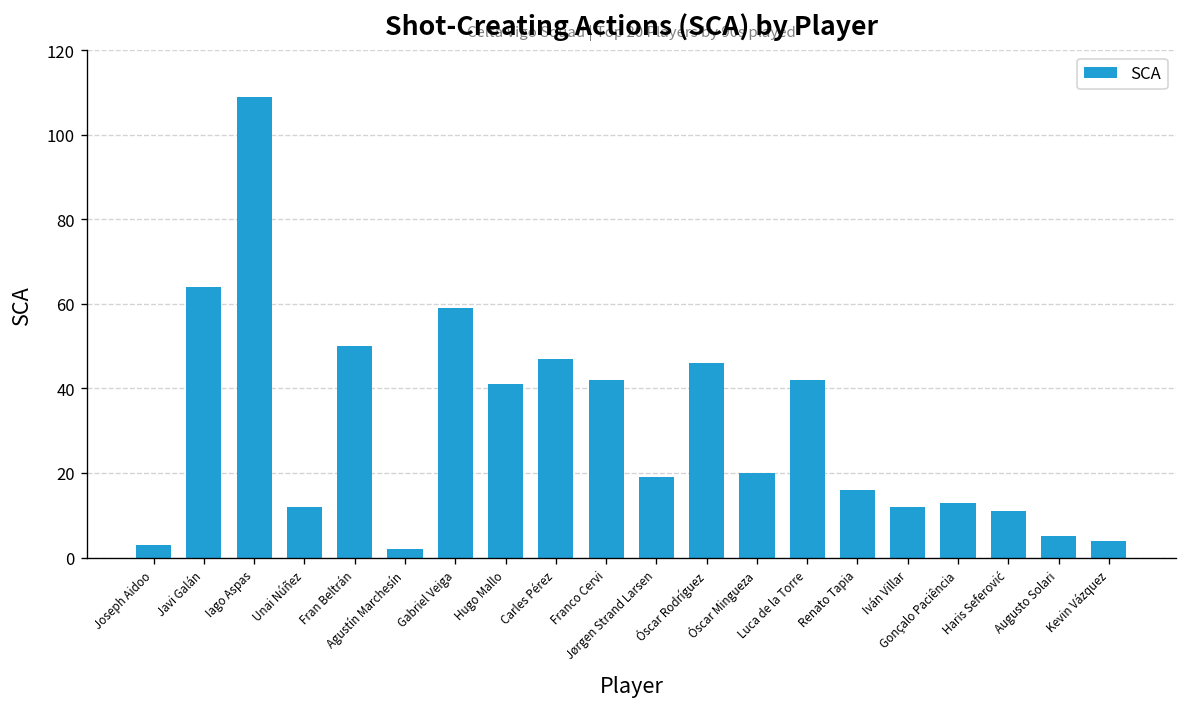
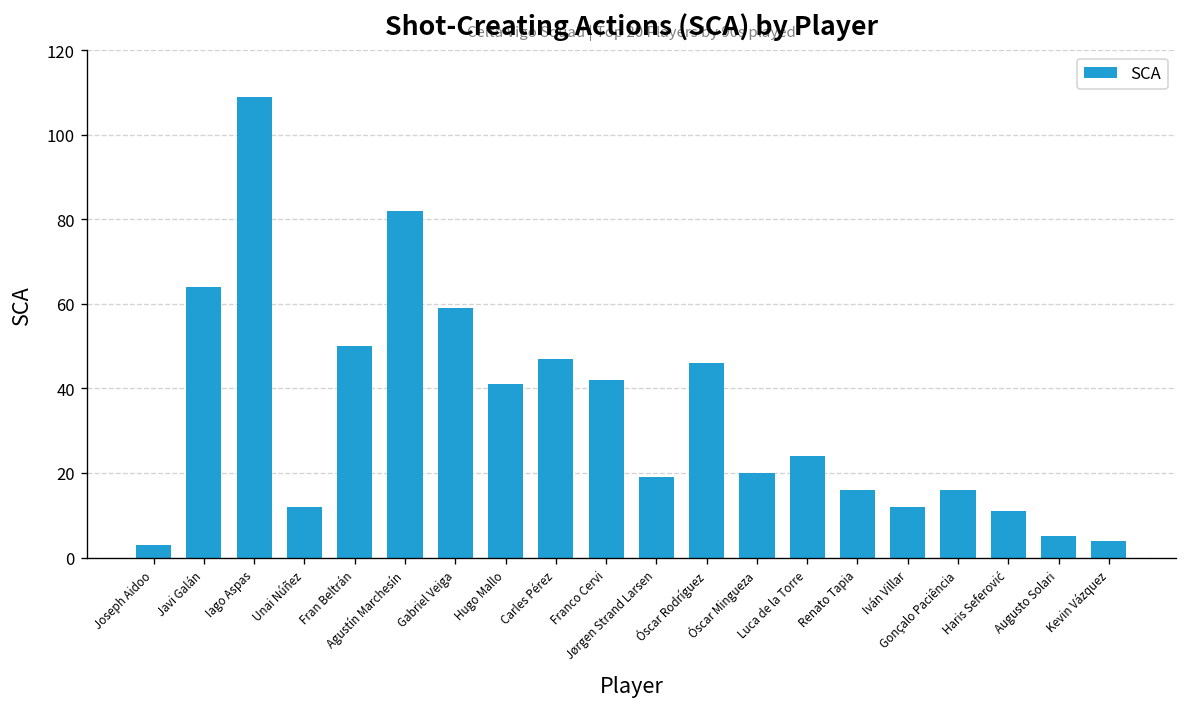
  {
    "Joseph Aidoo": 3,
    "Javi Galán": 64,
    "Iago Aspas": 109,
    "Unai Núñez": 12,
    "Fran Beltrán": 50,
-   "Agustín Marchesín": 2,
+   "Agustín Marchesín": 82,
    "Gabriel Veiga": 59,
    "Hugo Mallo": 41,
    "Carles Pérez": 47,
    "Franco Cervi": 42,
    "Jørgen Strand Larsen": 19,
    "Óscar Rodríguez": 46,
    "Óscar Mingueza": 20,
-   "Luca de la Torre": 42,
+   "Luca de la Torre": 24,
    "Renato Tapia": 16,
    "Iván Villar": 12,
-   "Gonçalo Paciência": 13,
+   "Gonçalo Paciência": 16,
    "Haris Seferović": 11,
    "Augusto Solari": 5,
    "Kevin Vázquez": 4
  }
